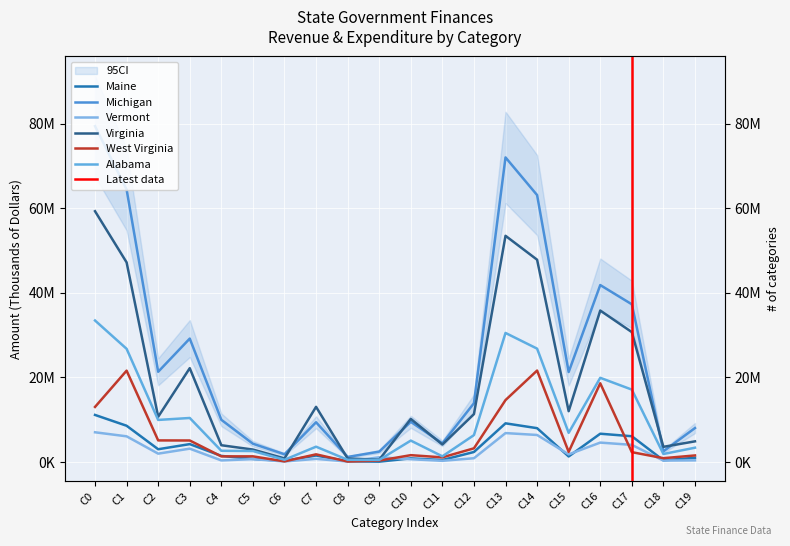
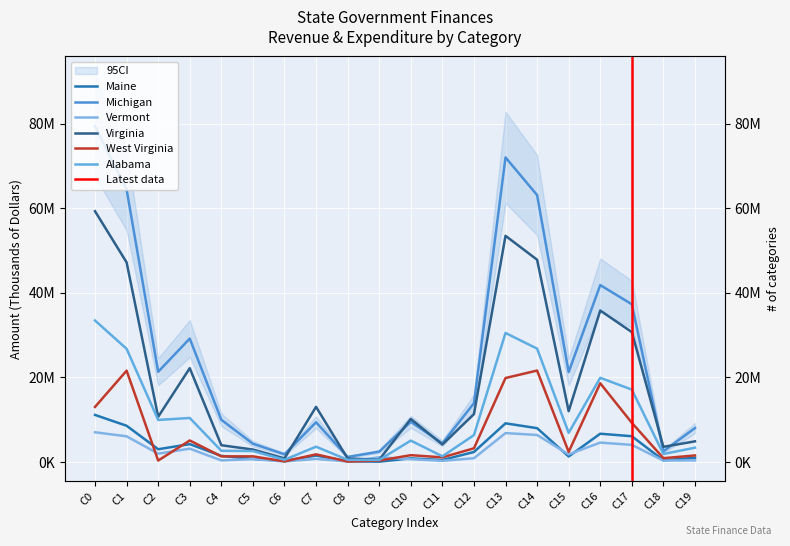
  {
    "West Virginia": {
      "C0": 13000000,
      "C1": 22000000,
-     "C2": 5000000,
+     "C2": 0,
      "C3": 5000000,
      "C5": 1000000,
      "C10": 2000000,
      "C12": 3000000,
-     "C13": 15000000,
+     "C13": 20000000,
      "C14": 22000000,
      "C16": 19000000,
-     "C17": 2000000
+     "C17": 9000000
    }
  }
